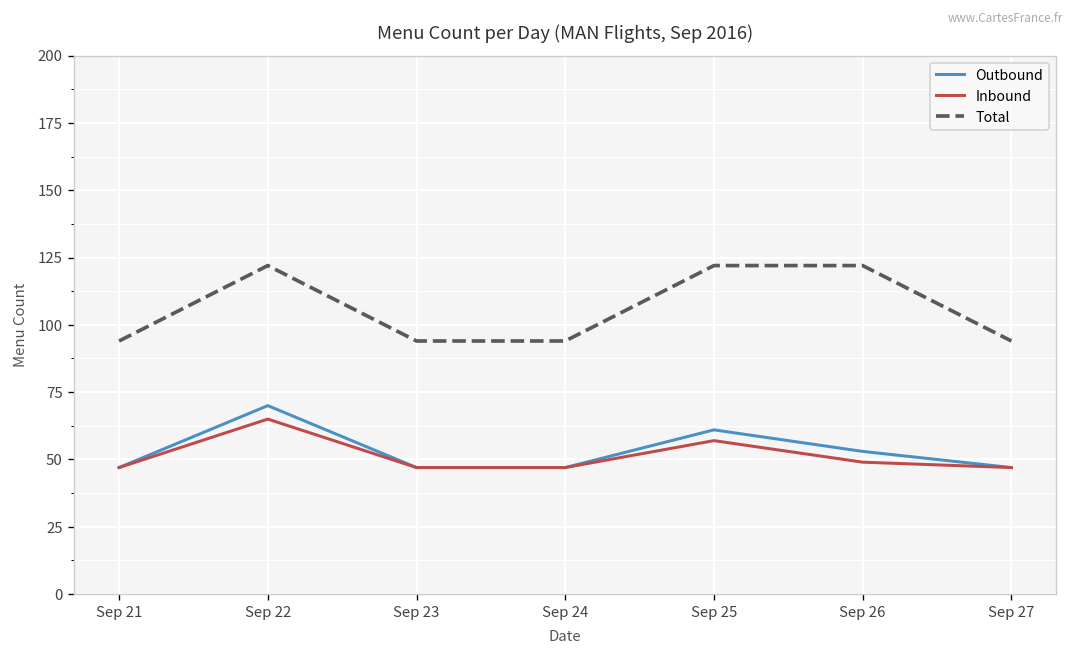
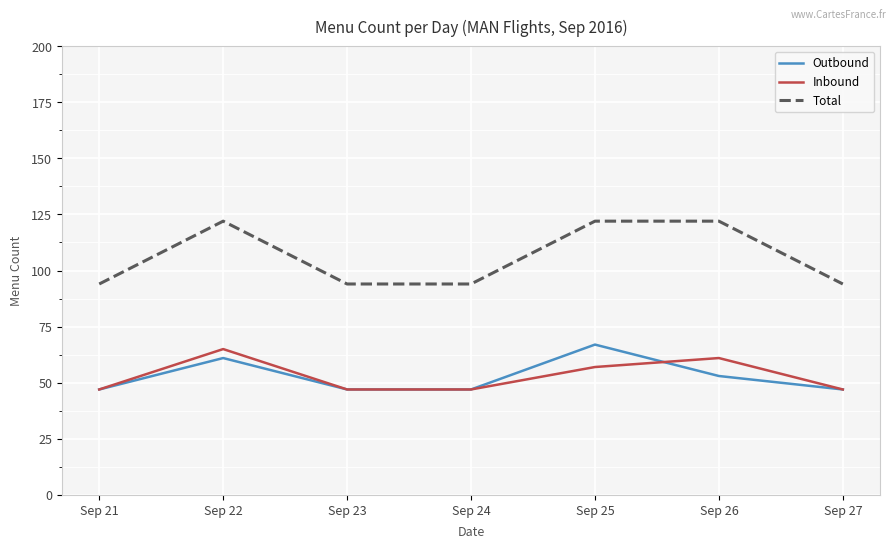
  {
    "Outbound": {
-     "Sep 22": 70,
-     "Sep 25": 61,
+     "Sep 22": 61,
+     "Sep 25": 67,
      "Sep 26": 53
    },
    "Inbound": {
      "Sep 22": 65,
      "Sep 25": 57,
-     "Sep 26": 49
+     "Sep 26": 61
    },
    "Total": {
      "Sep 21": 94,
      "Sep 22": 122,
      "Sep 23": 94,
      "Sep 24": 94,
      "Sep 25": 122,
      "Sep 26": 122,
      "Sep 27": 94
    }
  }
